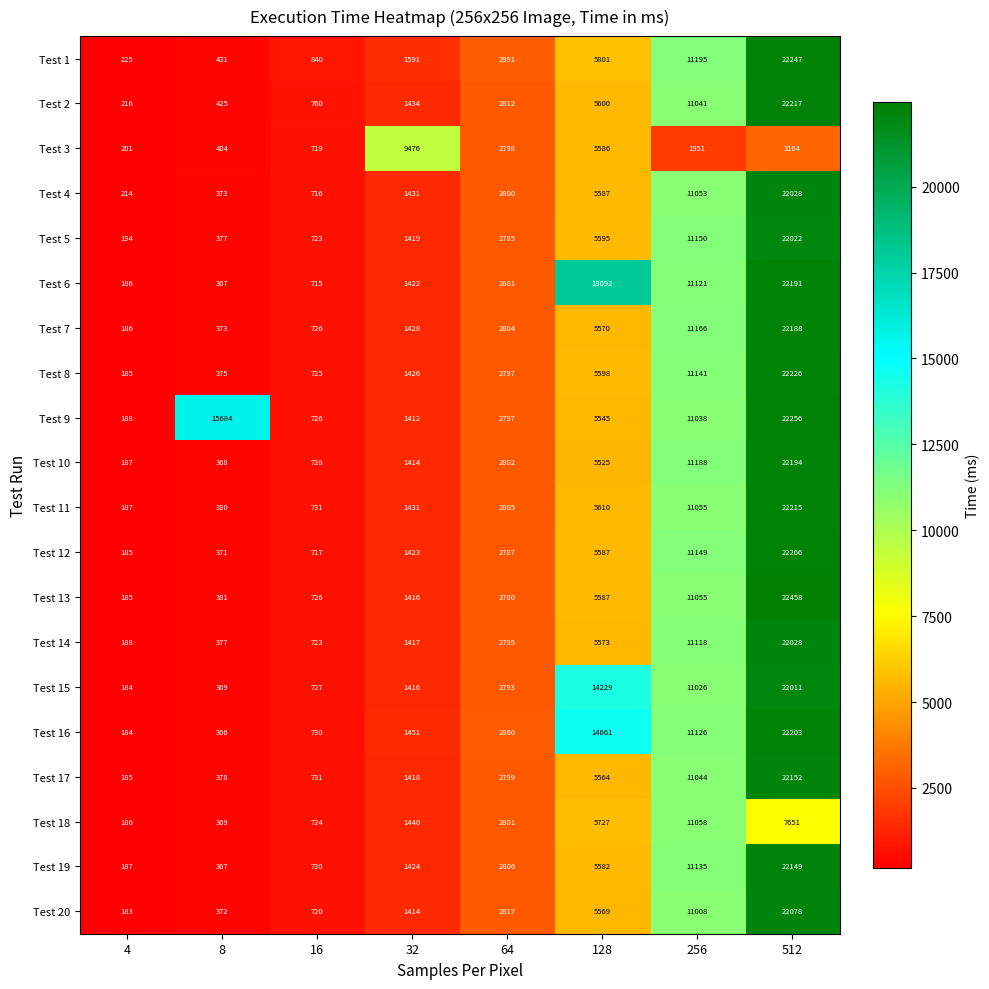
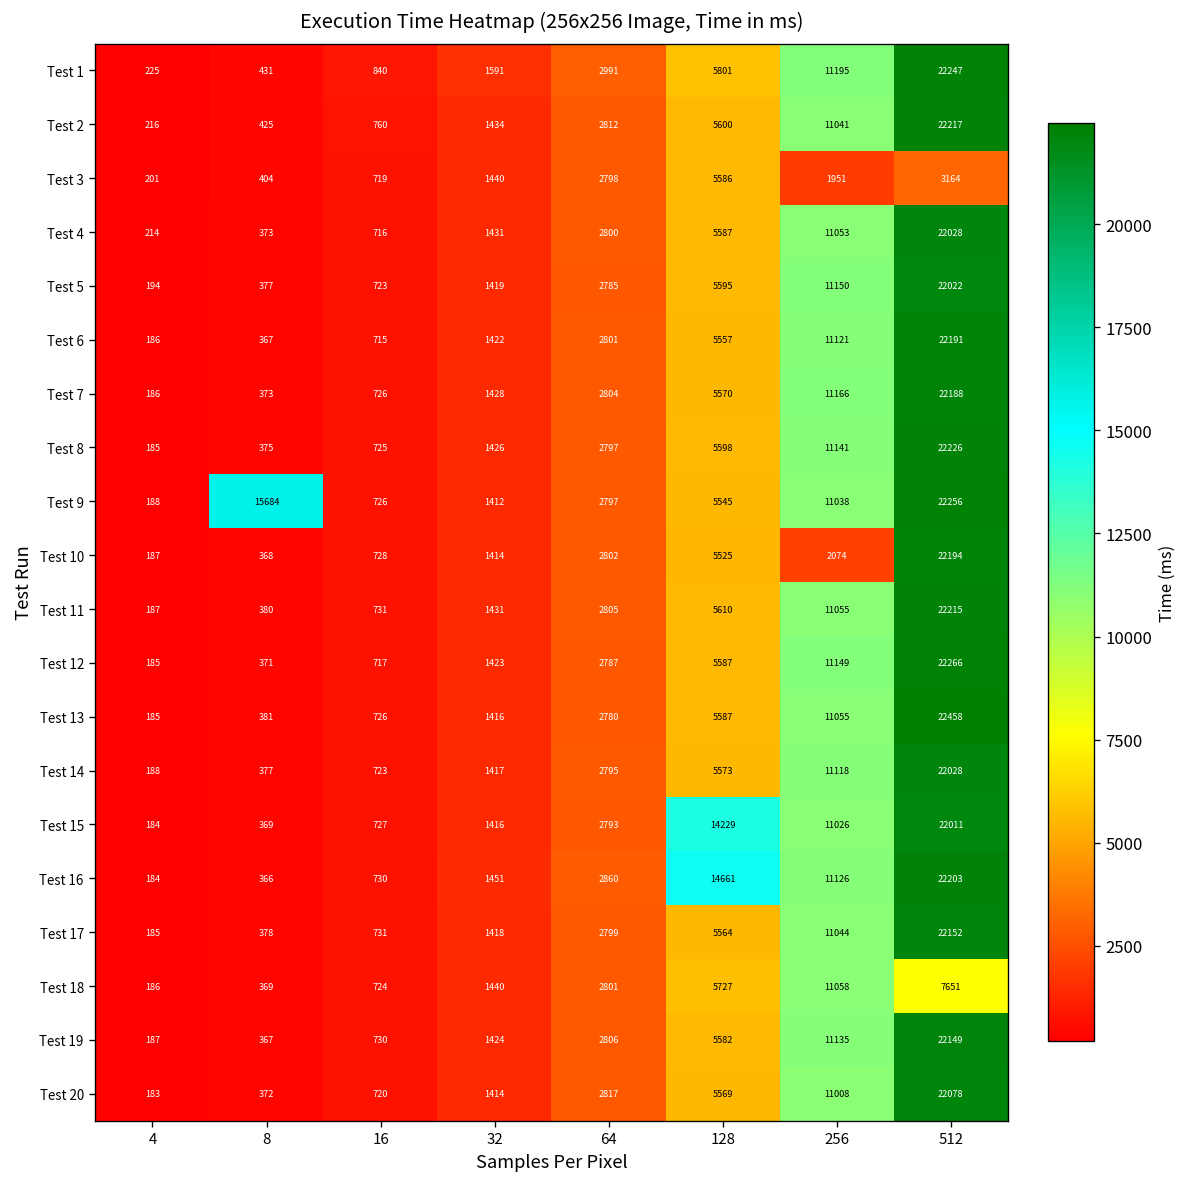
  {
    "Test 1": {
      "4": 225,
      "8": 431,
      "16": 840,
      "32": 1591,
      "64": 2991,
      "128": 5801,
      "256": 11195,
      "512": 22247
    },
    "Test 2": {
      "4": 216,
      "8": 425,
      "16": 760,
      "32": 1434,
      "64": 2812,
      "128": 5600,
      "256": 11041,
      "512": 22217
    },
    "Test 3": {
      "4": 201,
      "8": 404,
      "16": 719,
-     "32": 9476,
+     "32": 1440,
      "64": 2798,
      "128": 5586,
      "256": 1951,
      "512": 3164
    },
    "Test 4": {
      "4": 214,
      "8": 373,
      "16": 716,
      "32": 1431,
      "64": 2800,
      "128": 5587,
      "256": 11053,
      "512": 22028
    },
    "Test 5": {
      "4": 194,
      "8": 377,
      "16": 723,
      "32": 1419,
      "64": 2785,
      "128": 5595,
      "256": 11150,
      "512": 22022
    },
    "Test 6": {
      "4": 186,
      "8": 367,
      "16": 715,
      "32": 1422,
      "64": 2801,
-     "128": 18092,
+     "128": 5557,
      "256": 11121,
      "512": 22191
    },
    "Test 7": {
      "4": 186,
      "8": 373,
      "16": 726,
      "32": 1428,
      "64": 2804,
      "128": 5570,
      "256": 11166,
      "512": 22188
    },
    "Test 8": {
      "4": 185,
      "8": 375,
      "16": 725,
      "32": 1426,
      "64": 2797,
      "128": 5598,
      "256": 11141,
      "512": 22226
    },
    "Test 9": {
      "4": 188,
      "8": 15684,
      "16": 726,
      "32": 1412,
      "64": 2797,
      "128": 5545,
      "256": 11038,
      "512": 22256
    },
    "Test 10": {
      "4": 187,
      "8": 368,
      "16": 728,
      "32": 1414,
      "64": 2802,
      "128": 5525,
-     "256": 11188,
+     "256": 2074,
      "512": 22194
    },
    "Test 11": {
      "4": 187,
      "8": 380,
      "16": 731,
      "32": 1431,
      "64": 2805,
      "128": 5610,
      "256": 11055,
      "512": 22215
    },
    "Test 12": {
      "4": 185,
      "8": 371,
      "16": 717,
      "32": 1423,
      "64": 2787,
      "128": 5587,
      "256": 11149,
      "512": 22266
    },
    "Test 13": {
      "4": 185,
      "8": 381,
      "16": 726,
      "32": 1416,
      "64": 2780,
      "128": 5587,
      "256": 11055,
      "512": 22458
    },
    "Test 14": {
      "4": 188,
      "8": 377,
      "16": 723,
      "32": 1417,
      "64": 2795,
      "128": 5573,
      "256": 11118,
      "512": 22028
    },
    "Test 15": {
      "4": 184,
      "8": 369,
      "16": 727,
      "32": 1416,
      "64": 2793,
      "128": 14229,
      "256": 11026,
      "512": 22011
    },
    "Test 16": {
      "4": 184,
      "8": 366,
      "16": 730,
      "32": 1451,
      "64": 2860,
      "128": 14661,
      "256": 11126,
      "512": 22203
    },
    "Test 17": {
      "4": 185,
      "8": 378,
      "16": 731,
      "32": 1418,
      "64": 2799,
      "128": 5564,
      "256": 11044,
      "512": 22152
    },
    "Test 18": {
      "4": 186,
      "8": 369,
      "16": 724,
      "32": 1440,
      "64": 2801,
      "128": 5727,
      "256": 11058,
      "512": 7651
    },
    "Test 19": {
      "4": 187,
      "8": 367,
      "16": 730,
      "32": 1424,
      "64": 2806,
      "128": 5582,
      "256": 11135,
      "512": 22149
    },
    "Test 20": {
      "4": 183,
      "8": 372,
      "16": 720,
      "32": 1414,
      "64": 2817,
      "128": 5569,
      "256": 11008,
      "512": 22078
    }
  }
